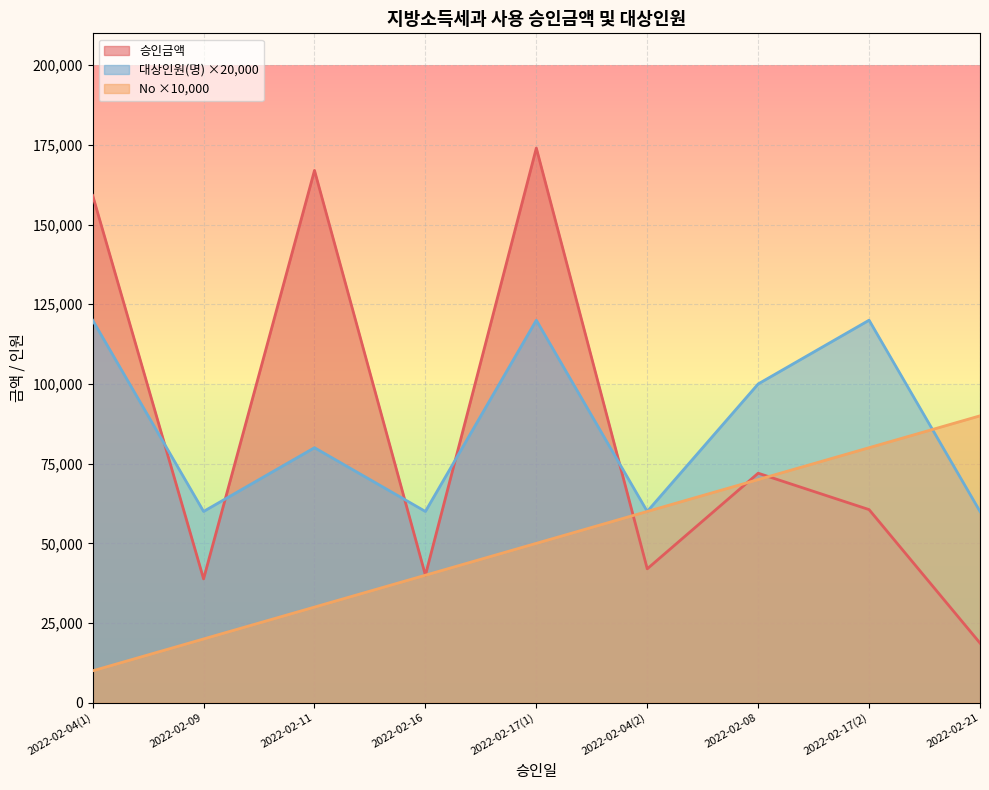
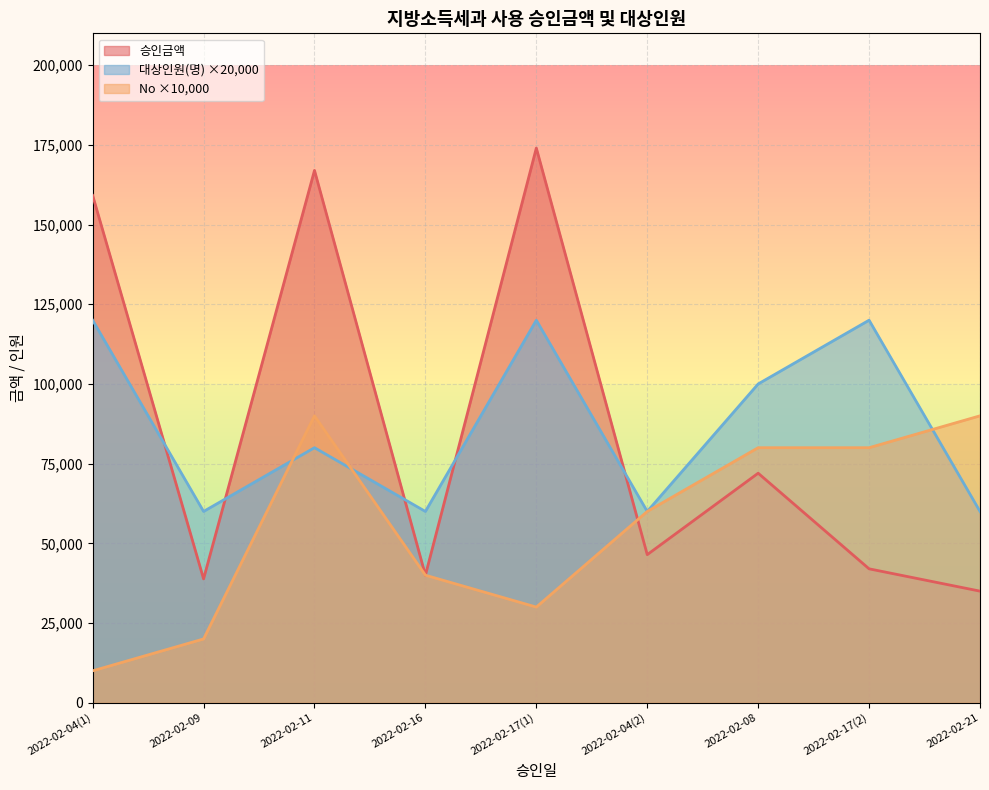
  {
    "승인금액": {
      "2022-02-04(1)": "159,000",
      "2022-02-09": "39,000",
      "2022-02-11": "167,000",
      "2022-02-17(1)": "174,000",
-     "2022-02-04(2)": "42,000",
+     "2022-02-04(2)": "46,000",
      "2022-02-08": "72,000",
-     "2022-02-17(2)": "61,000",
-     "2022-02-21": "19,000"
+     "2022-02-17(2)": "42,000",
+     "2022-02-21": "35,000"
    },
    "대상인원(명) ×20,000": {
      "2022-02-04(1)": "120,000",
      "2022-02-09": "60,000",
      "2022-02-11": "80,000",
      "2022-02-16": "60,000",
      "2022-02-17(1)": "120,000",
      "2022-02-08": "100,000",
      "2022-02-17(2)": "120,000",
      "2022-02-21": "60,000"
    },
    "No ×10,000": {
      "2022-02-04(1)": "10,000",
      "2022-02-09": "20,000",
-     "2022-02-11": "30,000",
-     "2022-02-17(1)": "50,000",
-     "2022-02-08": "70,000",
+     "2022-02-11": "90,000",
+     "2022-02-17(1)": "30,000",
+     "2022-02-08": "80,000",
      "2022-02-17(2)": "80,000",
      "2022-02-21": "90,000"
    }
  }
